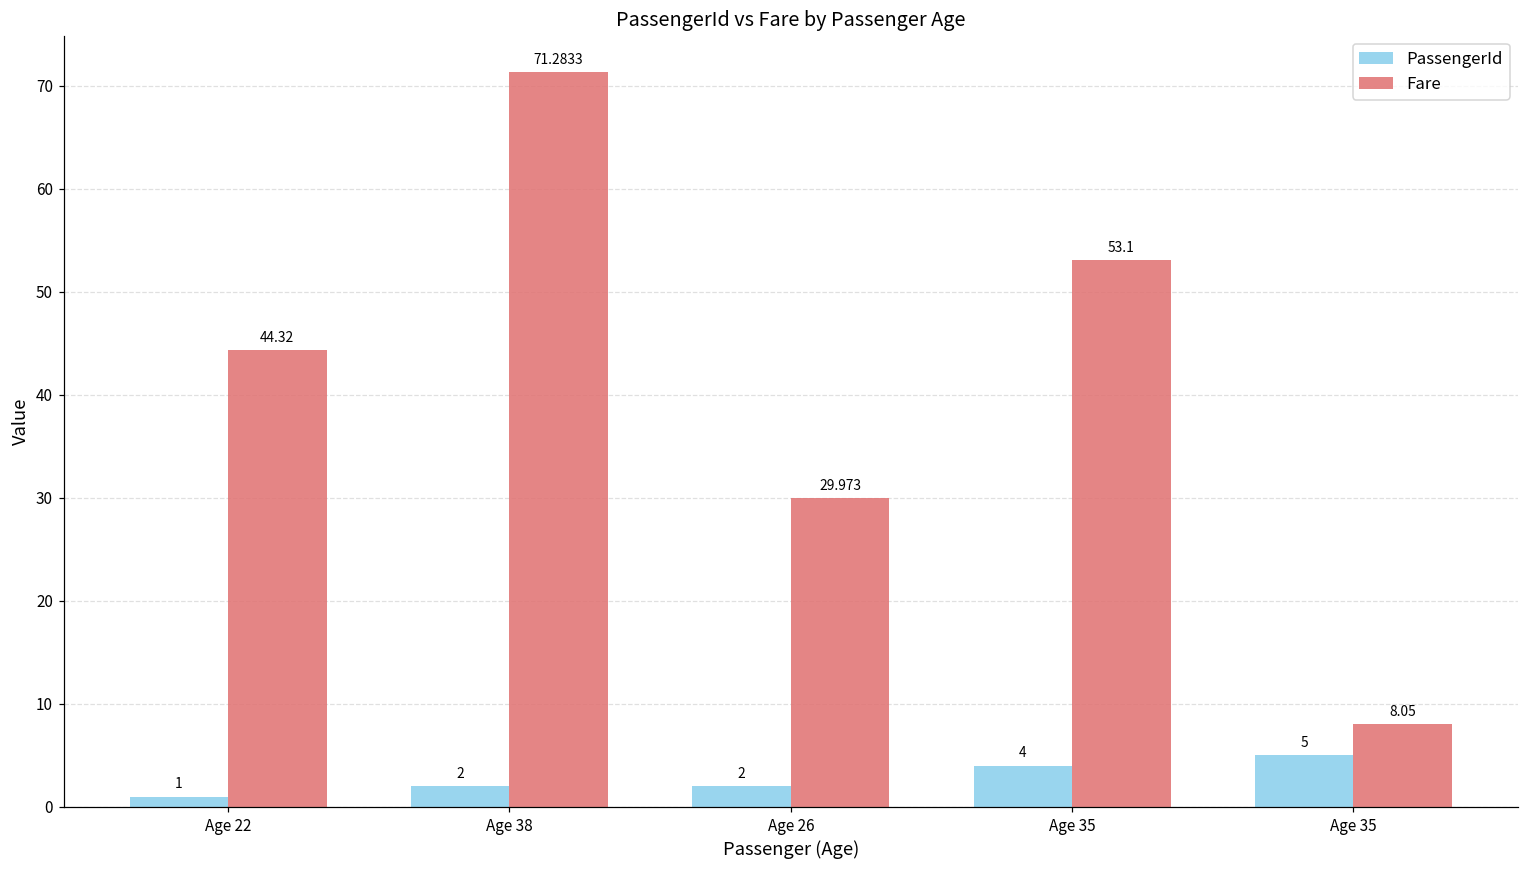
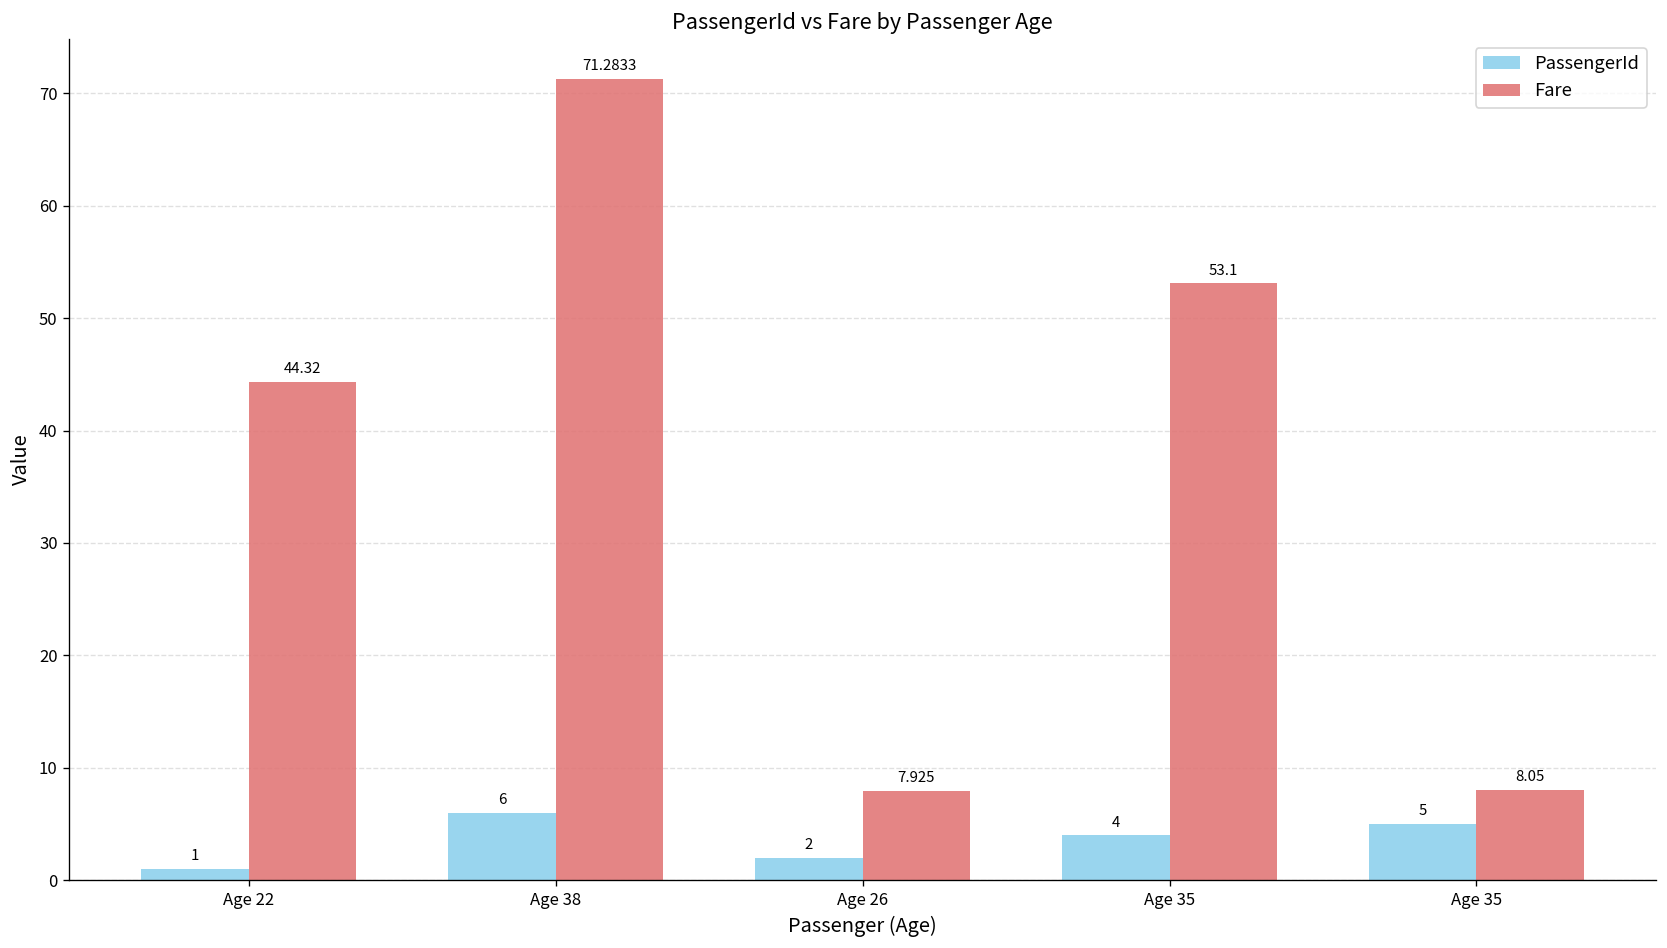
  {
    "PassengerId": {
      "Age 22": 1,
-     "Age 38": 2,
+     "Age 38": 6,
      "Age 26": 2
    },
    "Fare": {
      "Age 22": 44.32,
      "Age 38": 71.2833,
-     "Age 26": 29.973
+     "Age 26": 7.925
    }
  }
